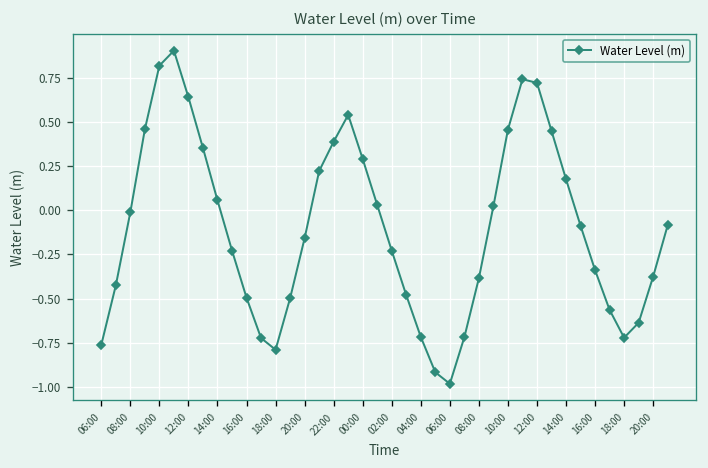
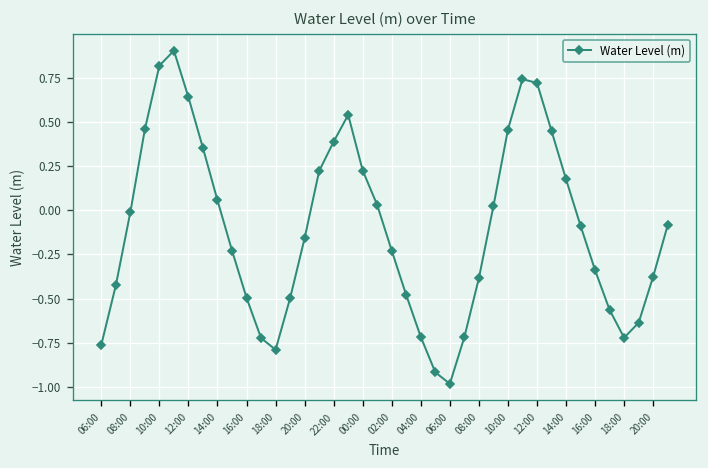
  {
    "22:00": 0.39,
-   "00:00": 0.29,
+   "00:00": 0.23,
    "02:00": -0.23,
    "04:00": -0.72
  }
